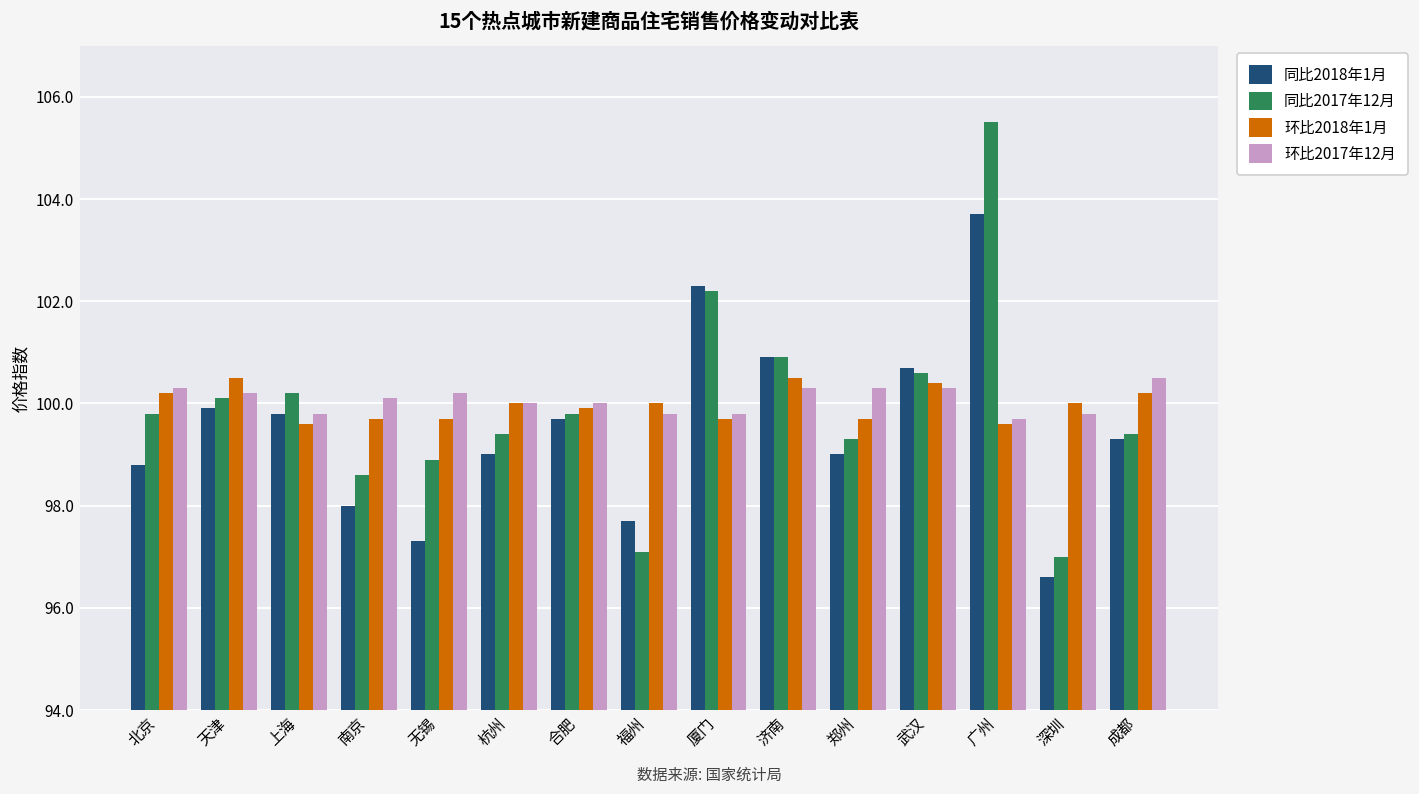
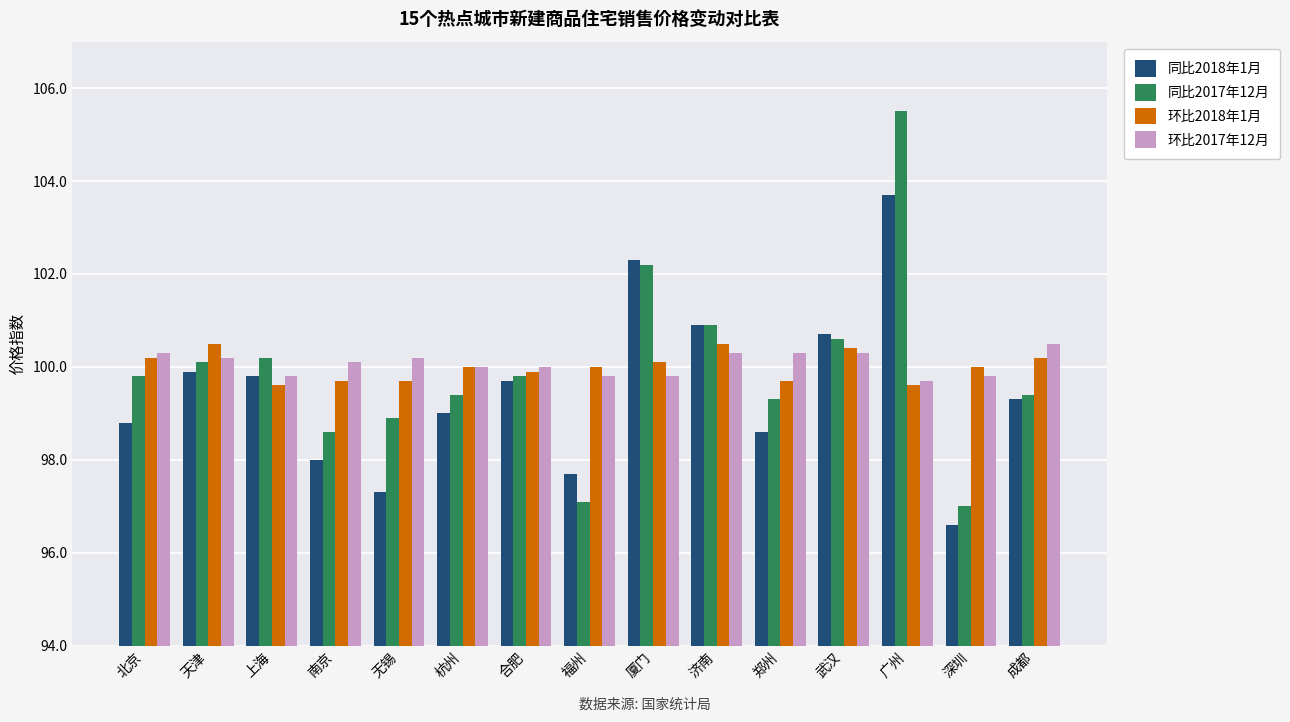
  {
    "同比2018年1月": {
      "北京": 98.8,
      "天津": 99.9,
      "上海": 99.8,
      "南京": 98.0,
      "无锡": 97.3,
      "杭州": 99.0,
      "合肥": 99.7,
      "福州": 97.7,
      "厦门": 102.3,
      "济南": 100.9,
-     "郑州": 99.0,
+     "郑州": 98.6,
      "武汉": 100.7,
      "广州": 103.7,
      "深圳": 96.6,
      "成都": 99.3
    },
    "同比2017年12月": {
      "北京": 99.8,
      "天津": 100.1,
      "上海": 100.2,
      "南京": 98.6,
      "无锡": 98.9,
      "杭州": 99.4,
      "合肥": 99.8,
      "福州": 97.1,
      "厦门": 102.2,
      "济南": 100.9,
      "郑州": 99.3,
      "武汉": 100.6,
      "广州": 105.5,
      "深圳": 97.0,
      "成都": 99.4
    },
    "环比2018年1月": {
      "北京": 100.2,
      "天津": 100.5,
      "上海": 99.6,
      "南京": 99.7,
      "无锡": 99.7,
      "杭州": 100.0,
      "合肥": 99.9,
      "福州": 100.0,
-     "厦门": 99.7,
+     "厦门": 100.1,
      "济南": 100.5,
      "郑州": 99.7,
      "武汉": 100.4,
      "广州": 99.6,
      "深圳": 100.0,
      "成都": 100.2
    },
    "环比2017年12月": {
      "北京": 100.3,
      "天津": 100.2,
      "上海": 99.8,
      "南京": 100.1,
      "无锡": 100.2,
      "杭州": 100.0,
      "合肥": 100.0,
      "福州": 99.8,
      "厦门": 99.8,
      "济南": 100.3,
      "郑州": 100.3,
      "武汉": 100.3,
      "广州": 99.7,
      "深圳": 99.8,
      "成都": 100.5
    }
  }
